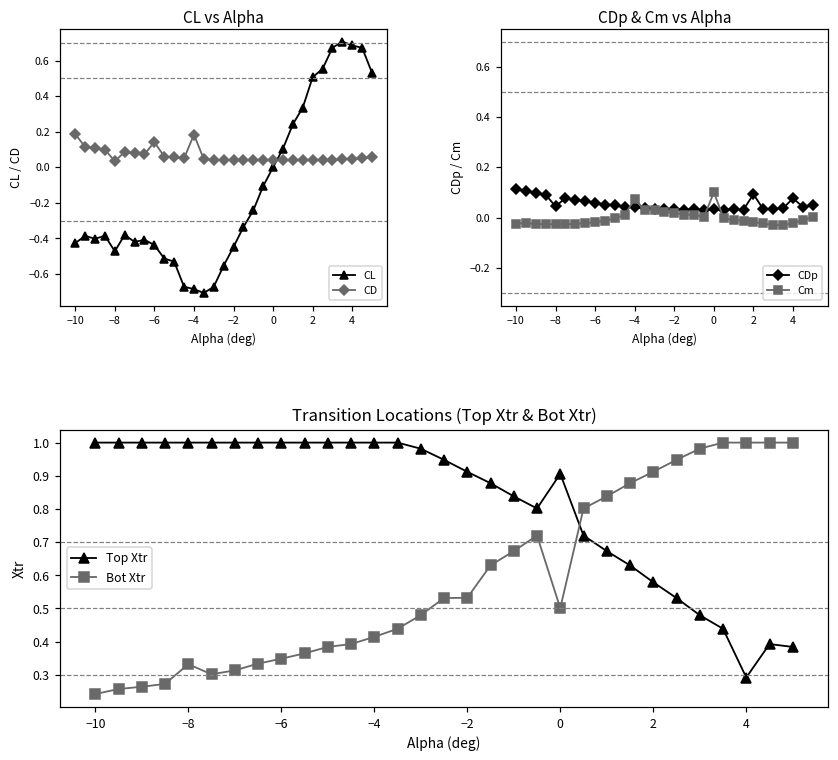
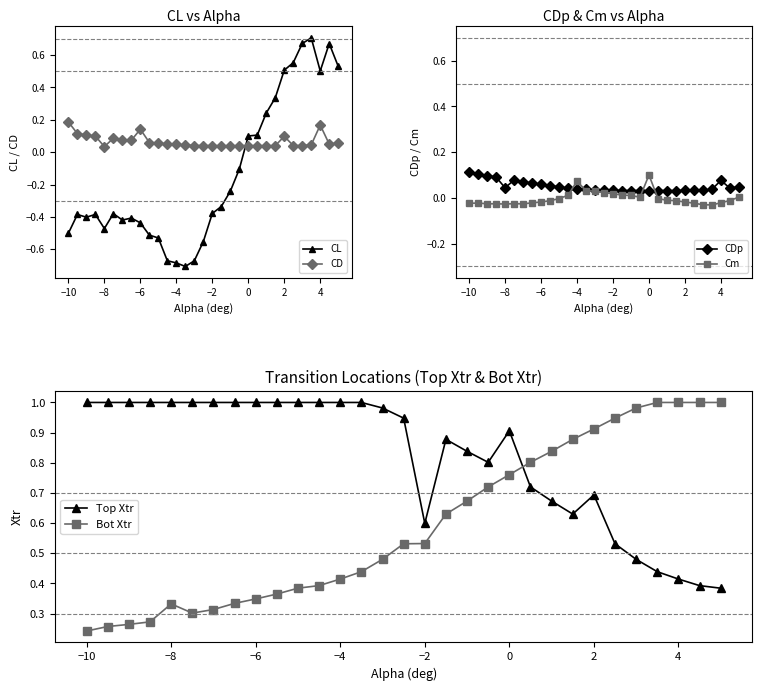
  {
    "CL vs Alpha": {
      "CL": {
-       "−10": -0.43,
+       "−10": -0.50,
        "−8": -0.47,
        "−6": -0.44,
        "−4": -0.68,
-       "−2": -0.45,
-       "0": 0.0,
+       "−2": -0.38,
+       "0": 0.1,
        "2": 0.51,
-       "4": 0.68
+       "4": 0.50
      },
      "CD": {
        "−10": 0.19,
        "−8": 0.03,
        "−6": 0.14,
-       "−4": 0.18,
+       "−4": 0.05,
        "−2": 0.04,
        "0": 0.04,
-       "2": 0.04,
-       "4": 0.05
+       "2": 0.10,
+       "4": 0.17
      }
    },
    "CDp & Cm vs Alpha": {
      "CDp": {
        "−10": 0.11,
        "−8": 0.04,
        "−6": 0.06,
        "−4": 0.04,
        "−2": 0.03,
        "0": 0.03,
-       "2": 0.09,
+       "2": 0.03,
        "4": 0.08
      },
      "Cm": {
        "−10": -0.02,
        "−8": -0.03,
        "−6": -0.02,
        "−4": 0.07,
        "−2": 0.02,
        "0": 0.10,
        "2": -0.02,
        "4": -0.02
      }
    },
    "Transition Locations (Top Xtr & Bot Xtr)": {
      "Top Xtr": {
        "−10": 1.00,
        "−8": 1.00,
        "−6": 1.00,
        "−4": 1.00,
-       "−2": 0.91,
+       "−2": 0.60,
        "0": 0.91,
-       "2": 0.58,
-       "4": 0.29
+       "2": 0.69,
+       "4": 0.41
      },
      "Bot Xtr": {
        "−10": 0.24,
        "−8": 0.33,
        "−6": 0.35,
        "−4": 0.41,
        "−2": 0.53,
-       "0": 0.50,
+       "0": 0.76,
        "2": 0.91,
        "4": 1.00
      }
    }
  }
